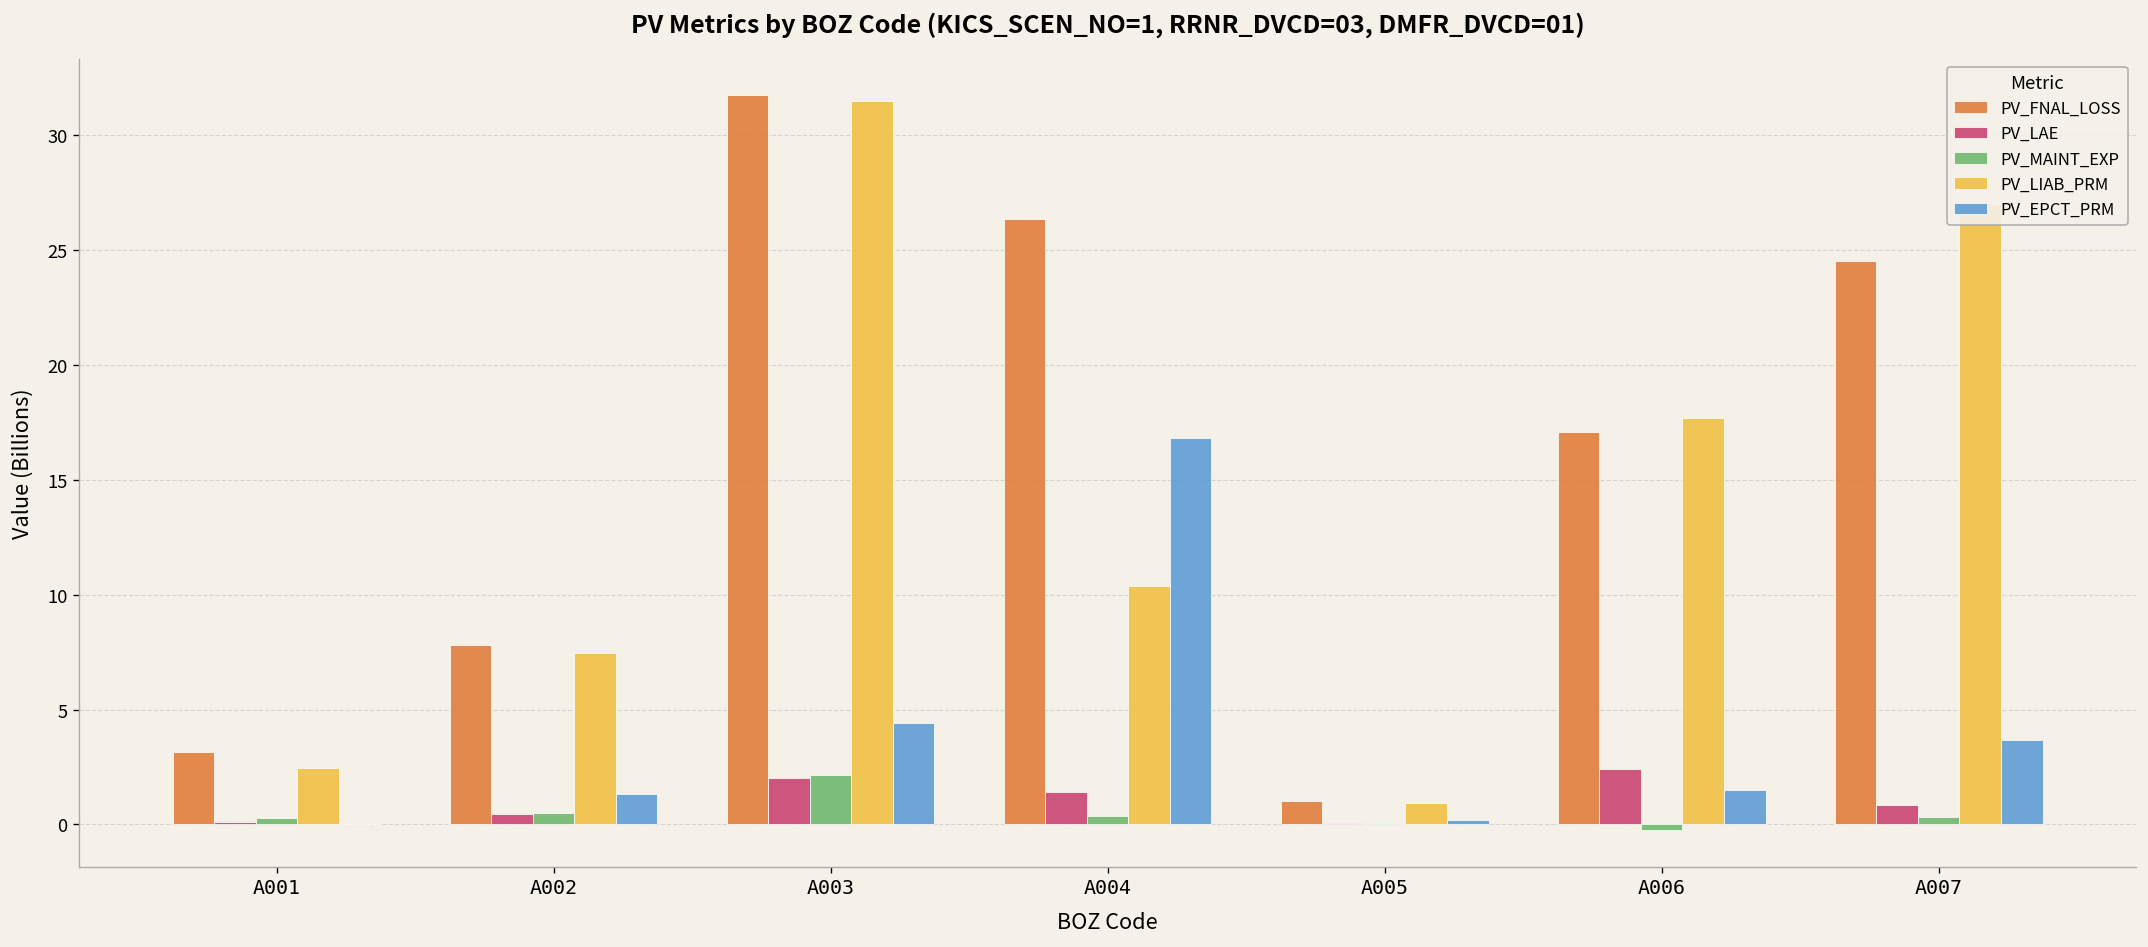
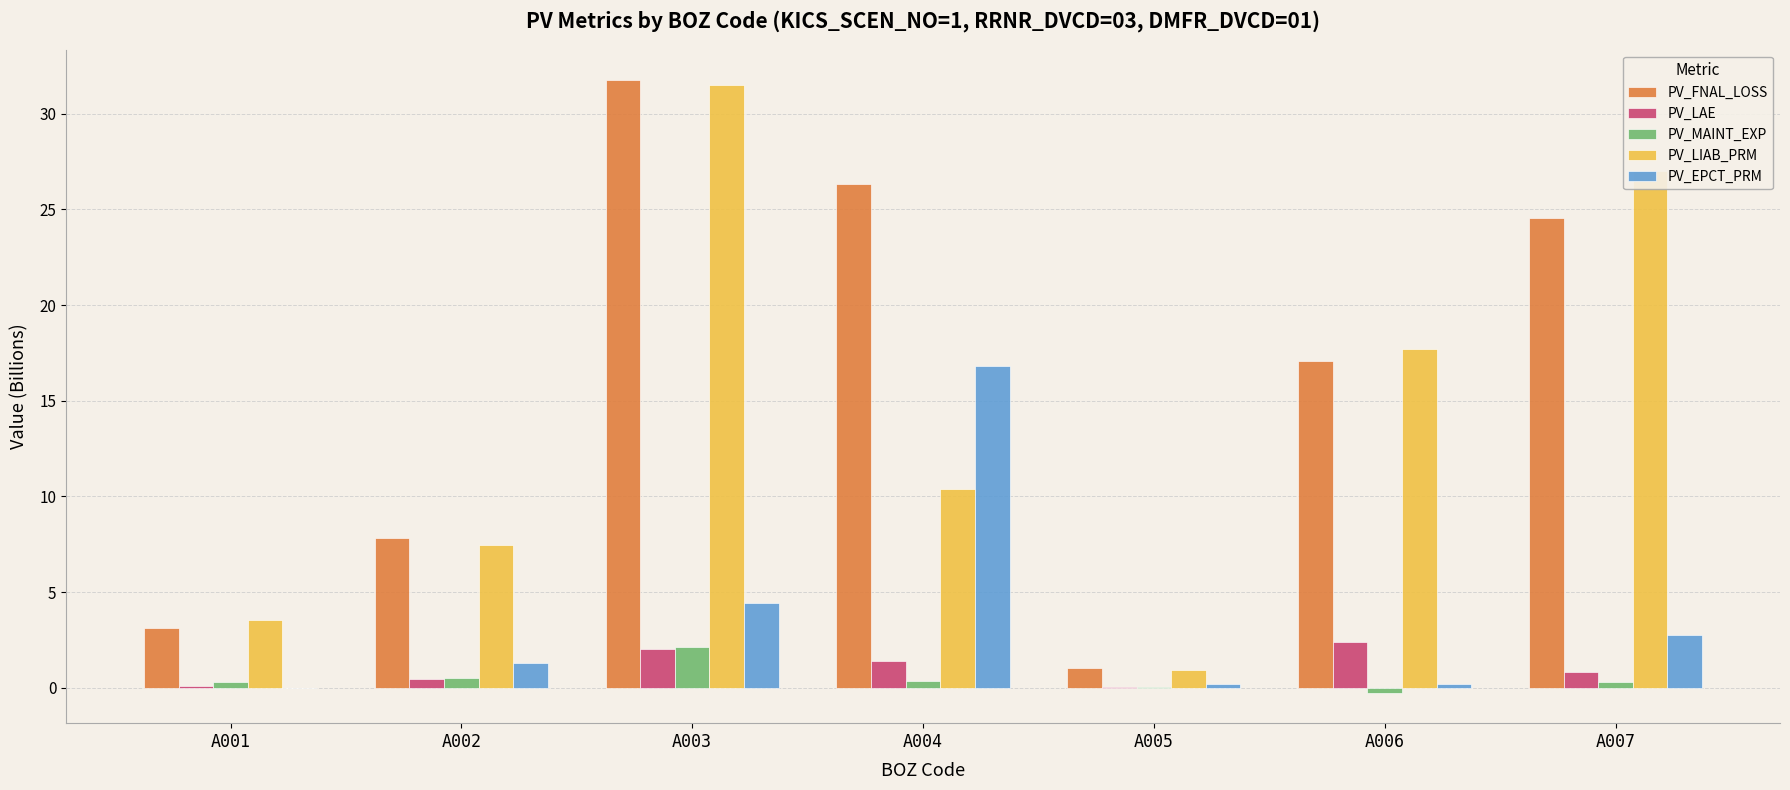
  {
    "PV_FNAL_LOSS": {
      "A001": 3.1,
      "A002": 7.8,
      "A003": 31.7,
      "A004": 26.3,
      "A005": 1.0,
      "A006": 17.1,
      "A007": 24.5
    },
    "PV_LAE": {
      "A002": 0.5,
      "A003": 2.0,
      "A004": 1.4,
      "A006": 2.4,
      "A007": 0.8
    },
    "PV_MAINT_EXP": {
      "A001": 0.3,
      "A002": 0.5,
      "A003": 2.2,
      "A004": 0.4,
      "A006": -0.2,
      "A007": 0.3
    },
    "PV_LIAB_PRM": {
-     "A001": 2.5,
+     "A001": 3.6,
      "A002": 7.5,
      "A003": 31.5,
      "A004": 10.4,
      "A005": 0.9,
      "A006": 17.7
    },
    "PV_EPCT_PRM": {
      "A001": 0.0,
      "A002": 1.3,
      "A003": 4.4,
      "A004": 16.8,
      "A005": 0.2,
-     "A006": 1.5,
-     "A007": 3.7
+     "A006": 0.2,
+     "A007": 2.8
    }
  }
